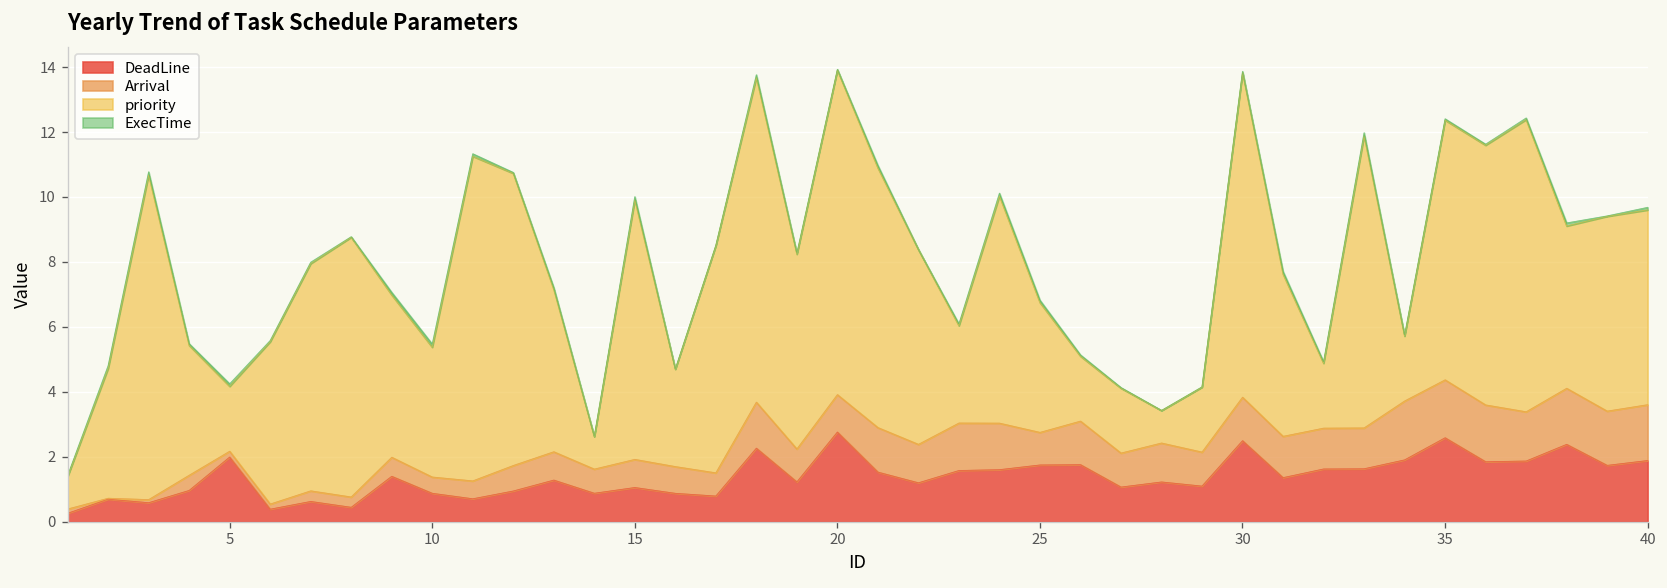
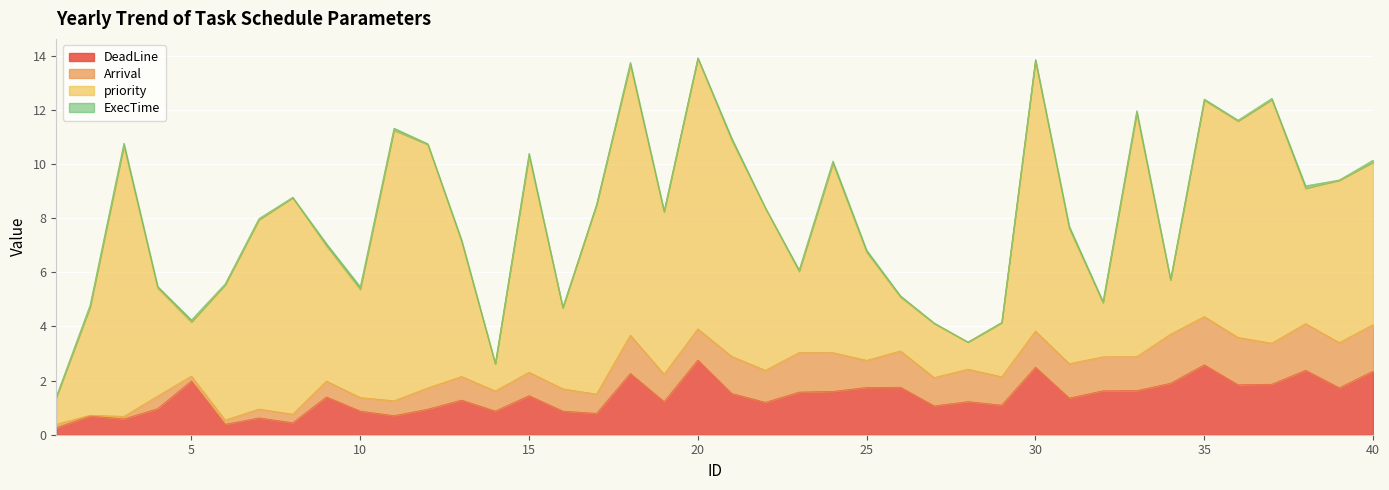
  {
    "DeadLine": {
      "5": 2.0,
      "10": 0.9,
-     "15": 1.1,
+     "15": 1.4,
      "20": 2.8,
      "25": 1.7,
      "30": 2.5,
      "35": 2.6,
-     "40": 1.9
+     "40": 2.4
    },
    "ExecTime": {
      "10": 0.1
    }
  }
